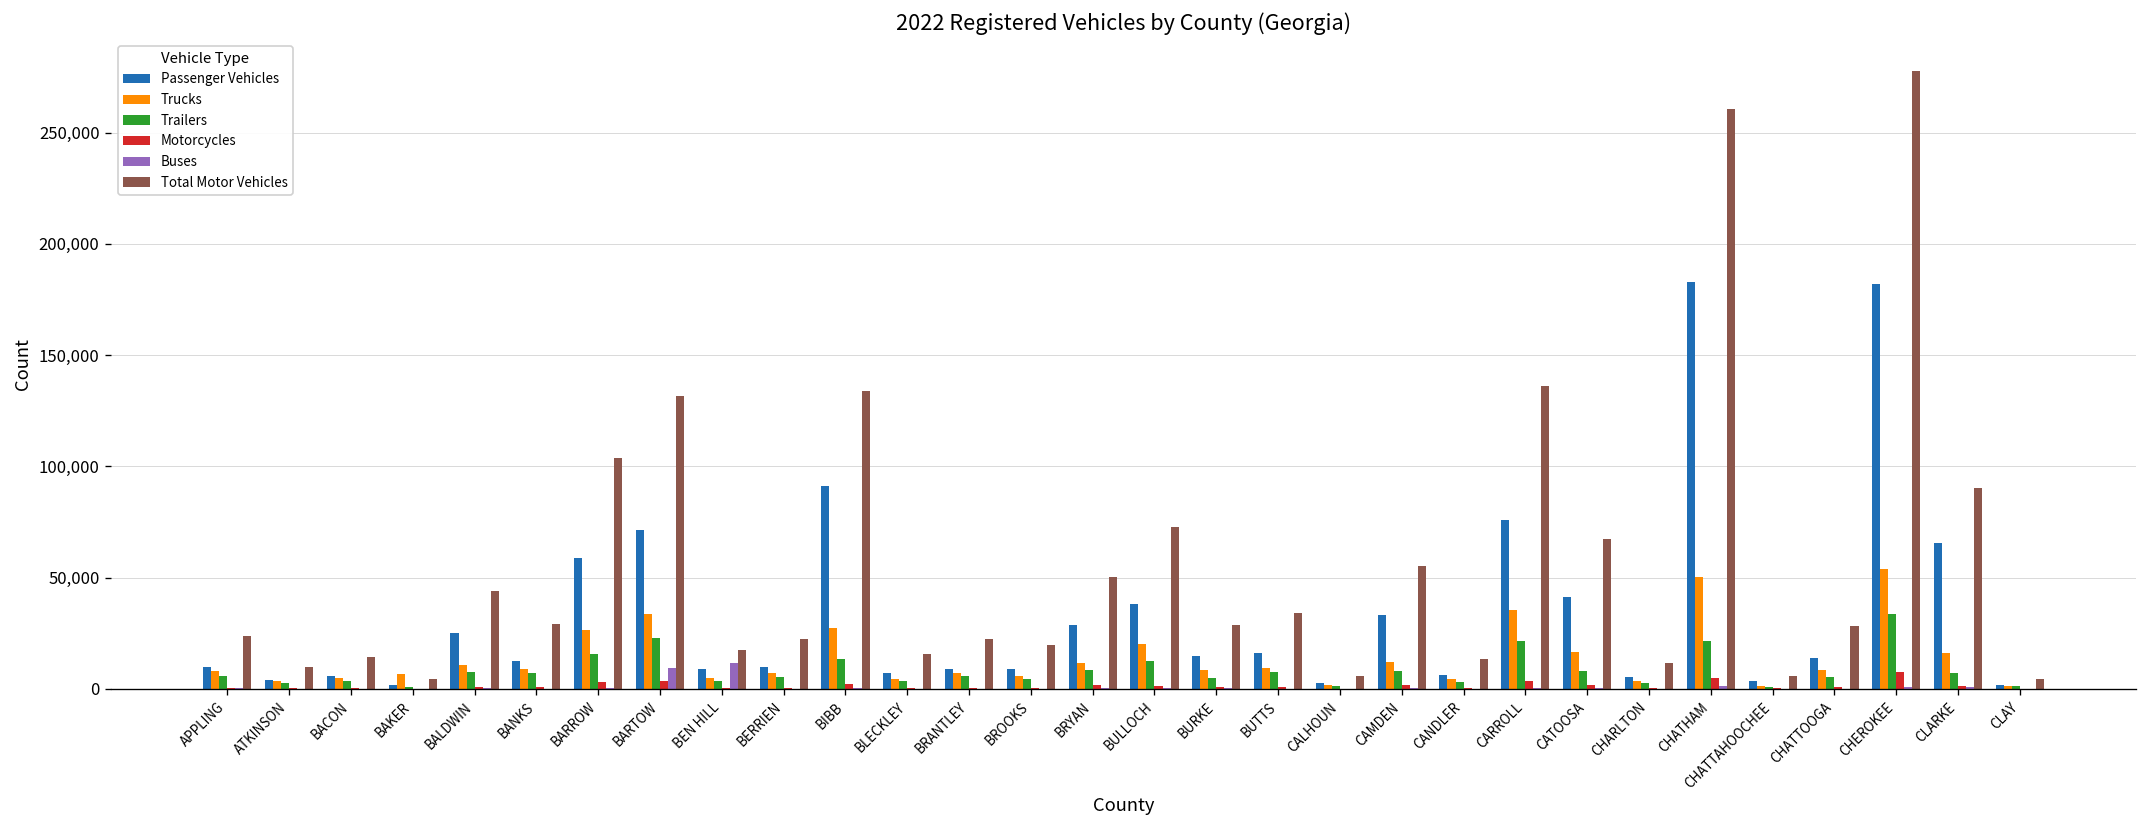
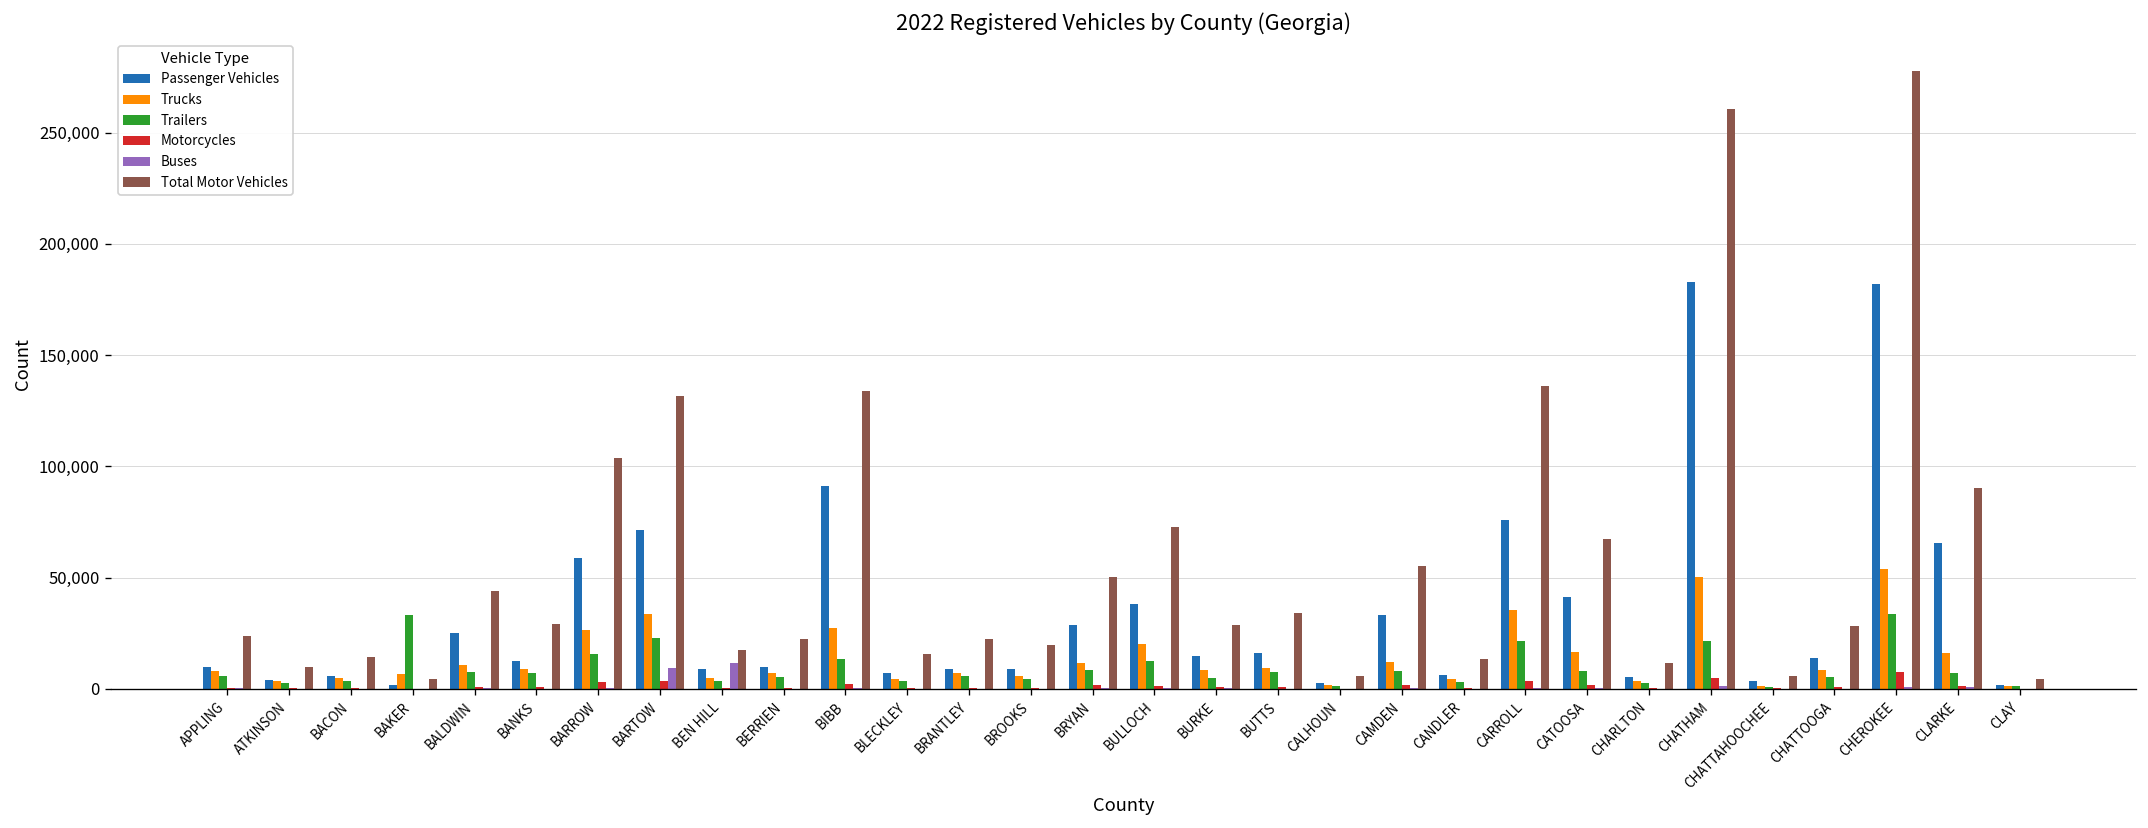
  {
    "Passenger Vehicles": {
      "APPLING": "10,000",
      "ATKINSON": "4,000",
      "BACON": "6,000",
      "BAKER": "2,000",
      "BALDWIN": "25,000",
      "BANKS": "13,000",
      "BARROW": "59,000",
      "BARTOW": "71,000",
      "BEN HILL": "9,000",
      "BERRIEN": "10,000",
      "BIBB": "91,000",
      "BLECKLEY": "7,000",
      "BRANTLEY": "9,000",
      "BROOKS": "9,000",
      "BRYAN": "29,000",
      "BULLOCH": "38,000",
      "BURKE": "15,000",
      "BUTTS": "16,000",
      "CALHOUN": "3,000",
      "CAMDEN": "33,000",
      "CANDLER": "6,000",
      "CARROLL": "76,000",
      "CATOOSA": "41,000",
      "CHARLTON": "5,000",
      "CHATHAM": "183,000",
      "CHATTAHOOCHEE": "3,000",
      "CHATTOOGA": "14,000",
      "CHEROKEE": "182,000",
      "CLARKE": "65,000",
      "CLAY": "2,000"
    },
    "Trucks": {
      "APPLING": "8,000",
      "ATKINSON": "3,000",
      "BACON": "5,000",
      "BAKER": "6,000",
      "BALDWIN": "11,000",
      "BANKS": "9,000",
      "BARROW": "26,000",
      "BARTOW": "34,000",
      "BEN HILL": "5,000",
      "BERRIEN": "7,000",
      "BIBB": "27,000",
      "BLECKLEY": "4,000",
      "BRANTLEY": "7,000",
      "BROOKS": "6,000",
      "BRYAN": "12,000",
      "BULLOCH": "20,000",
      "BURKE": "8,000",
      "BUTTS": "9,000",
      "CALHOUN": "2,000",
      "CAMDEN": "12,000",
      "CANDLER": "4,000",
      "CARROLL": "35,000",
      "CATOOSA": "16,000",
      "CHARLTON": "3,000",
      "CHATHAM": "50,000",
      "CHATTAHOOCHEE": "1,000",
      "CHATTOOGA": "8,000",
      "CHEROKEE": "54,000",
      "CLARKE": "16,000"
    },
    "Trailers": {
      "APPLING": "6,000",
      "ATKINSON": "2,000",
      "BACON": "4,000",
-     "BAKER": "1,000",
+     "BAKER": "33,000",
      "BALDWIN": "8,000",
      "BANKS": "7,000",
      "BARROW": "16,000",
      "BARTOW": "23,000",
      "BEN HILL": "3,000",
      "BERRIEN": "5,000",
      "BIBB": "13,000",
      "BLECKLEY": "4,000",
      "BRANTLEY": "6,000",
      "BROOKS": "4,000",
      "BRYAN": "8,000",
      "BULLOCH": "13,000",
      "BURKE": "5,000",
      "BUTTS": "7,000",
      "CAMDEN": "8,000",
      "CANDLER": "3,000",
      "CARROLL": "21,000",
      "CATOOSA": "8,000",
      "CHARLTON": "3,000",
      "CHATHAM": "21,000",
      "CHATTOOGA": "5,000",
      "CHEROKEE": "34,000",
      "CLARKE": "7,000"
    },
    "Motorcycles": {
      "BARROW": "3,000",
      "BARTOW": "4,000",
      "BIBB": "2,000",
      "BRYAN": "2,000",
      "BULLOCH": "1,000",
      "CAMDEN": "2,000",
      "CARROLL": "3,000",
      "CATOOSA": "2,000",
      "CHATHAM": "5,000",
      "CHEROKEE": "8,000"
    },
    "Buses": {
      "BARTOW": "9,000",
      "BEN HILL": "12,000"
    },
    "Total Motor Vehicles": {
      "APPLING": "24,000",
      "ATKINSON": "10,000",
      "BACON": "14,000",
      "BAKER": "4,000",
      "BALDWIN": "44,000",
      "BANKS": "29,000",
      "BARROW": "104,000",
      "BARTOW": "131,000",
      "BEN HILL": "18,000",
      "BERRIEN": "22,000",
      "BIBB": "134,000",
      "BLECKLEY": "16,000",
      "BRANTLEY": "22,000",
      "BROOKS": "20,000",
      "BRYAN": "50,000",
      "BULLOCH": "73,000",
      "BURKE": "29,000",
      "BUTTS": "34,000",
      "CALHOUN": "6,000",
      "CAMDEN": "55,000",
      "CANDLER": "13,000",
      "CARROLL": "136,000",
      "CATOOSA": "67,000",
      "CHARLTON": "12,000",
      "CHATHAM": "261,000",
      "CHATTAHOOCHEE": "6,000",
      "CHATTOOGA": "28,000",
      "CHEROKEE": "278,000",
      "CLARKE": "90,000",
      "CLAY": "4,000"
    }
  }
